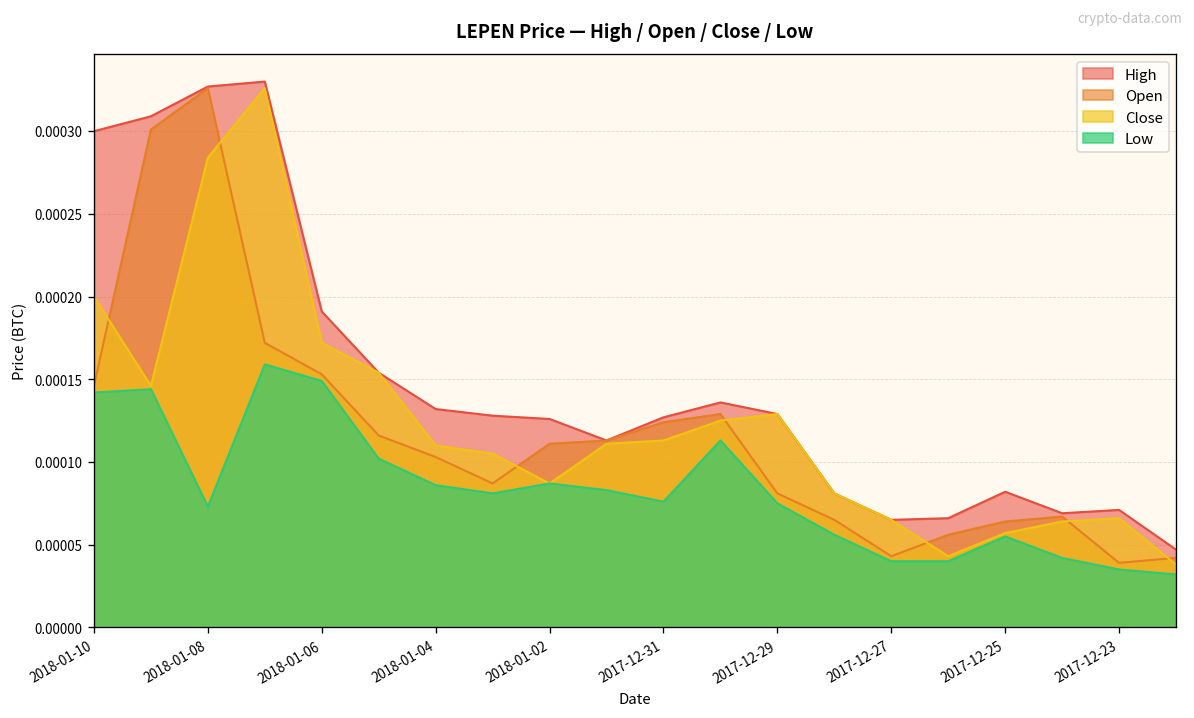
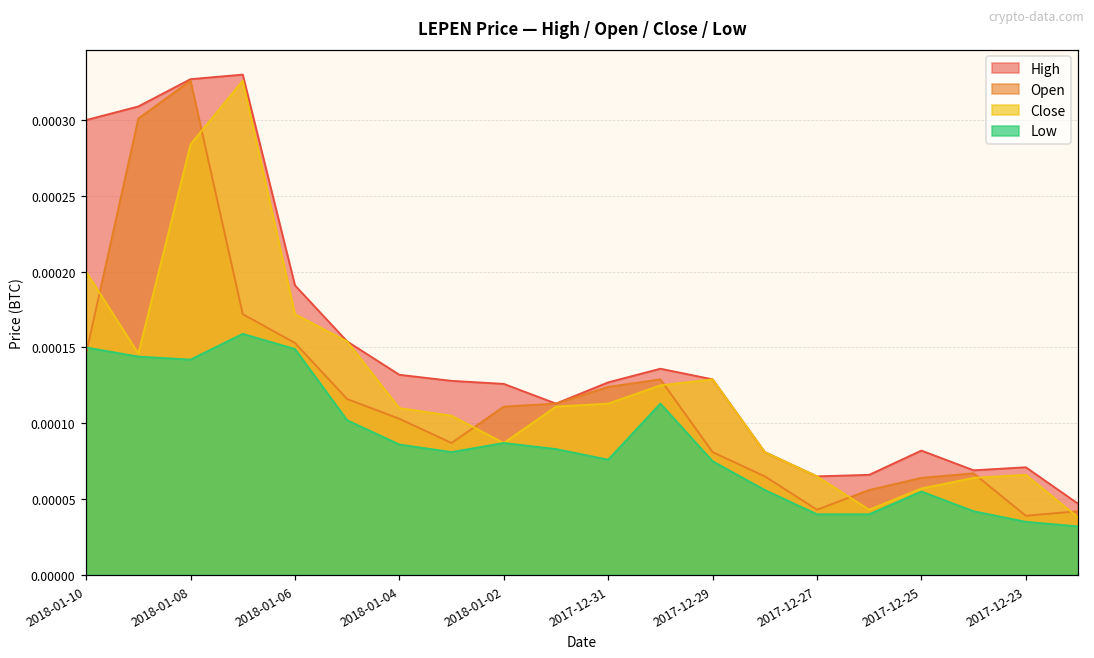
  {
    "Close": {
      "2018-01-10": 0.000200,
      "2018-01-08": 0.000284,
      "2018-01-06": 0.000172,
      "2018-01-04": 0.000110,
      "2017-12-31": 0.000113,
      "2017-12-25": 0.000057,
      "2017-12-23": 0.000066
    },
    "Low": {
-     "2018-01-10": 0.000142,
-     "2018-01-08": 0.000073,
+     "2018-01-10": 0.000150,
+     "2018-01-08": 0.000142,
      "2018-01-06": 0.000149,
      "2018-01-04": 0.000086,
      "2017-12-31": 0.000076,
      "2017-12-29": 0.000075,
      "2017-12-27": 0.000040,
      "2017-12-25": 0.000055,
      "2017-12-23": 0.000035
    }
  }
